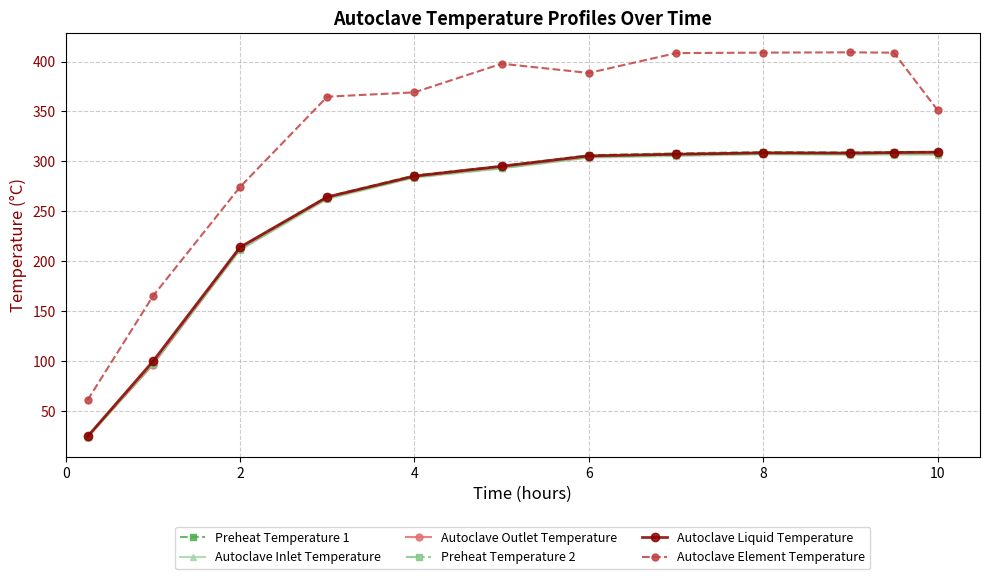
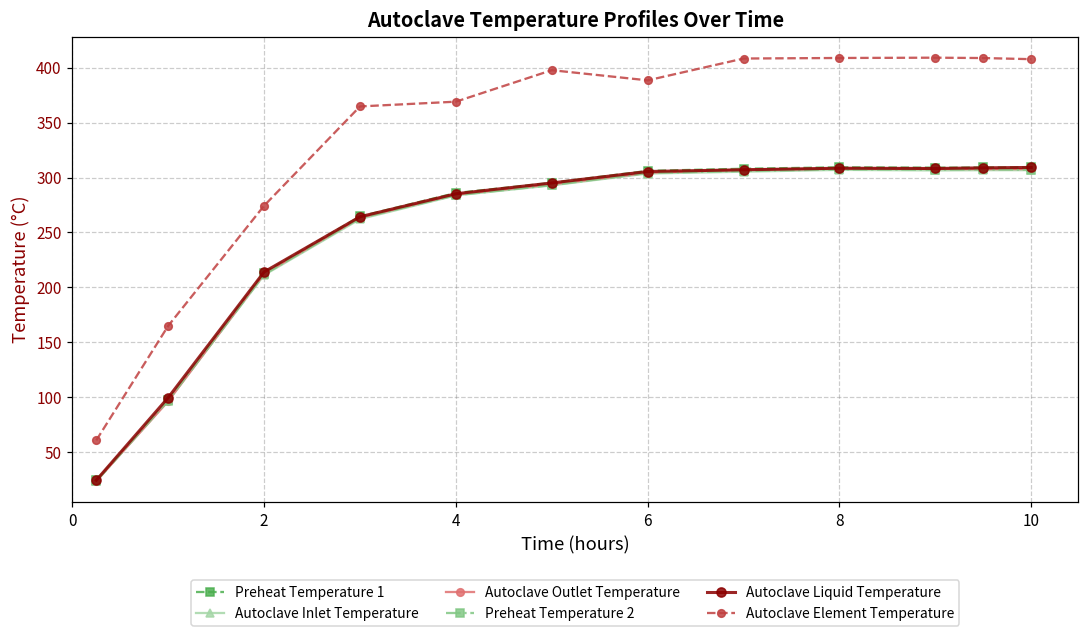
  {
    "Autoclave Element Temperature": {
      "2": 270,
      "4": 370,
      "6": 390,
      "8": 410,
-     "10": 350
+     "10": 410
    }
  }
